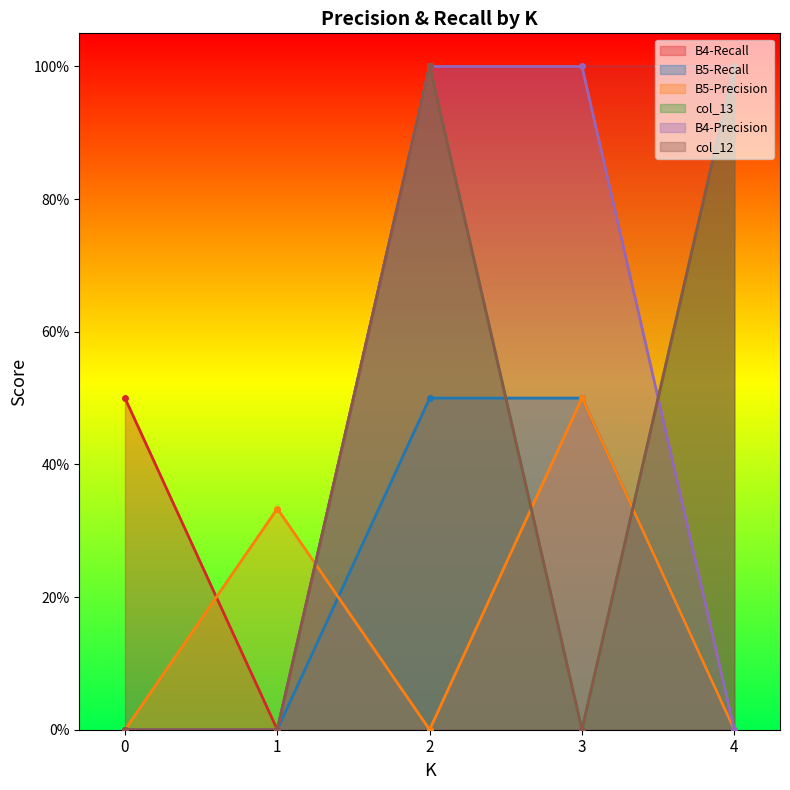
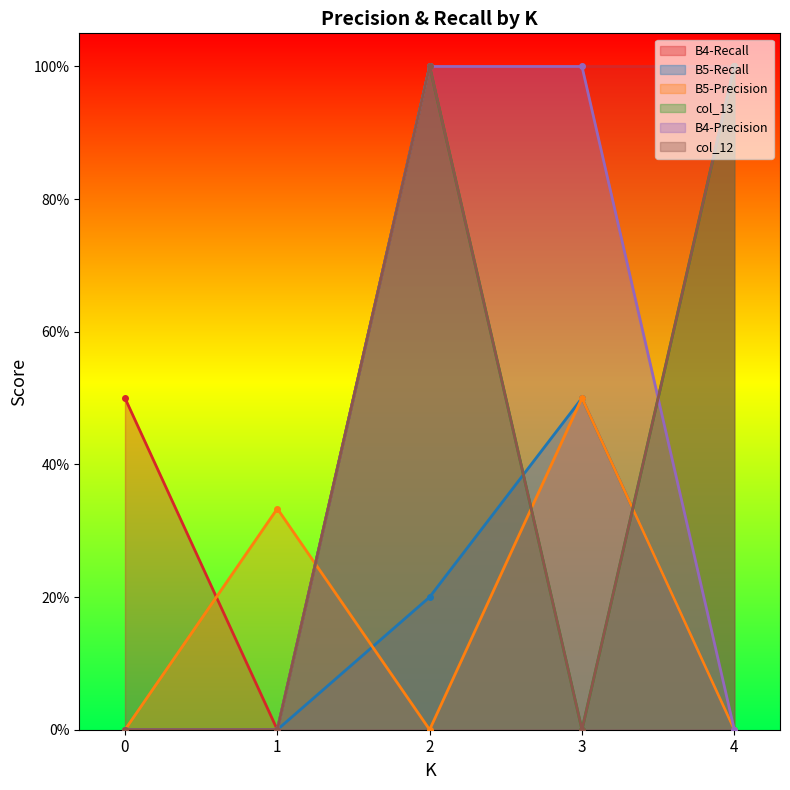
  {
    "B5-Recall": {
-     "2": "50%"
+     "2": "20%"
    }
  }
